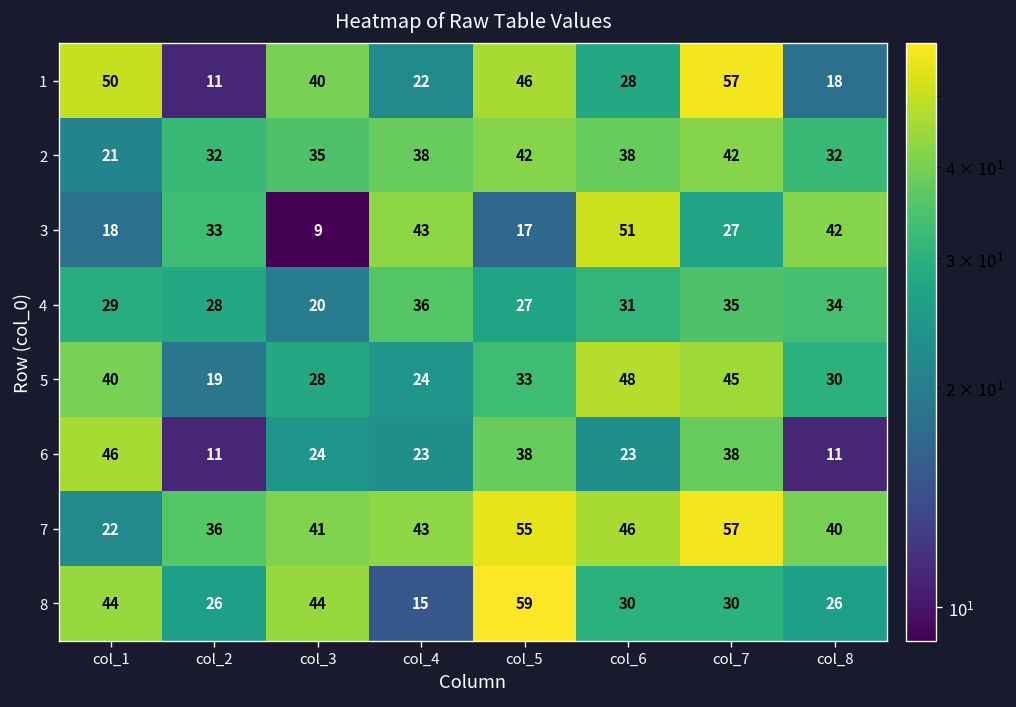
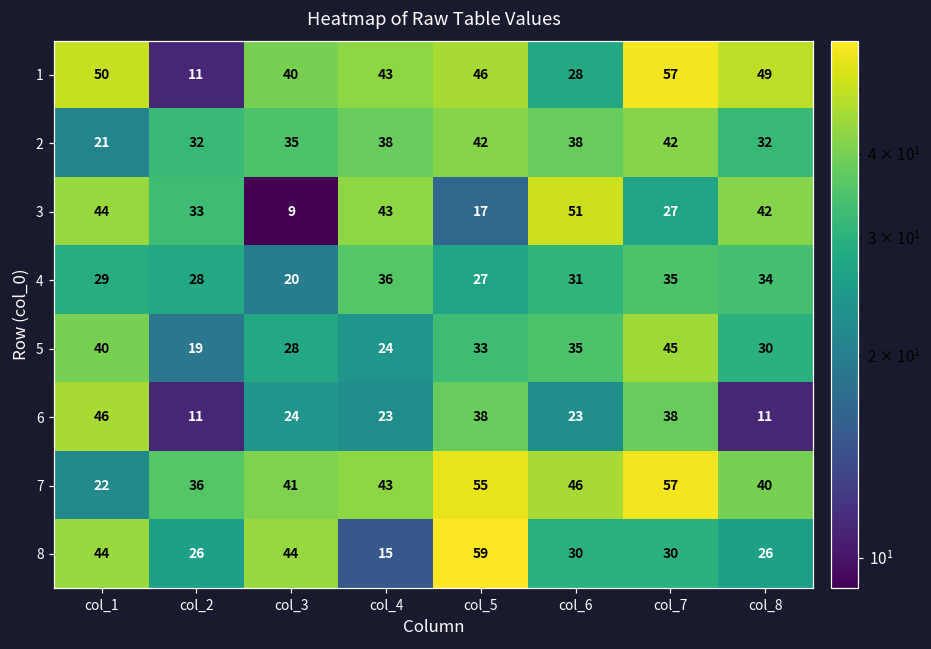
  {
    "1": {
      "col_1": 50,
      "col_2": 11,
      "col_3": 40,
-     "col_4": 22,
+     "col_4": 43,
      "col_5": 46,
      "col_6": 28,
      "col_7": 57,
-     "col_8": 18
+     "col_8": 49
    },
    "2": {
      "col_1": 21,
      "col_2": 32,
      "col_3": 35,
      "col_4": 38,
      "col_5": 42,
      "col_6": 38,
      "col_7": 42,
      "col_8": 32
    },
    "3": {
-     "col_1": 18,
+     "col_1": 44,
      "col_2": 33,
      "col_3": 9,
      "col_4": 43,
      "col_5": 17,
      "col_6": 51,
      "col_7": 27,
      "col_8": 42
    },
    "4": {
      "col_1": 29,
      "col_2": 28,
      "col_3": 20,
      "col_4": 36,
      "col_5": 27,
      "col_6": 31,
      "col_7": 35,
      "col_8": 34
    },
    "5": {
      "col_1": 40,
      "col_2": 19,
      "col_3": 28,
      "col_4": 24,
      "col_5": 33,
-     "col_6": 48,
+     "col_6": 35,
      "col_7": 45,
      "col_8": 30
    },
    "6": {
      "col_1": 46,
      "col_2": 11,
      "col_3": 24,
      "col_4": 23,
      "col_5": 38,
      "col_6": 23,
      "col_7": 38,
      "col_8": 11
    },
    "7": {
      "col_1": 22,
      "col_2": 36,
      "col_3": 41,
      "col_4": 43,
      "col_5": 55,
      "col_6": 46,
      "col_7": 57,
      "col_8": 40
    },
    "8": {
      "col_1": 44,
      "col_2": 26,
      "col_3": 44,
      "col_4": 15,
      "col_5": 59,
      "col_6": 30,
      "col_7": 30,
      "col_8": 26
    }
  }
